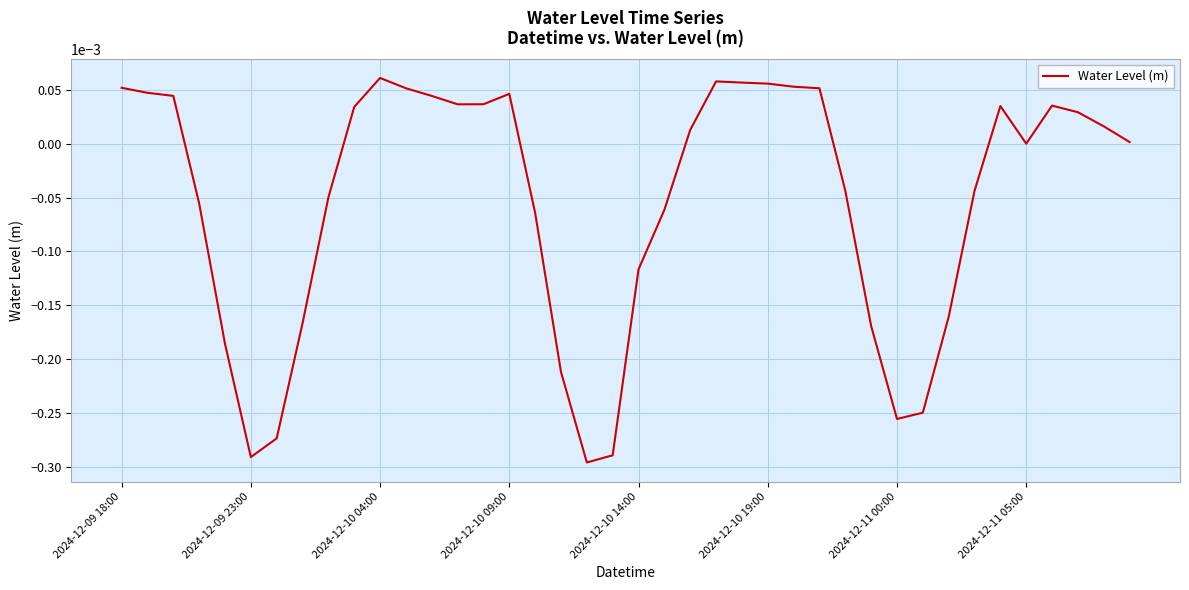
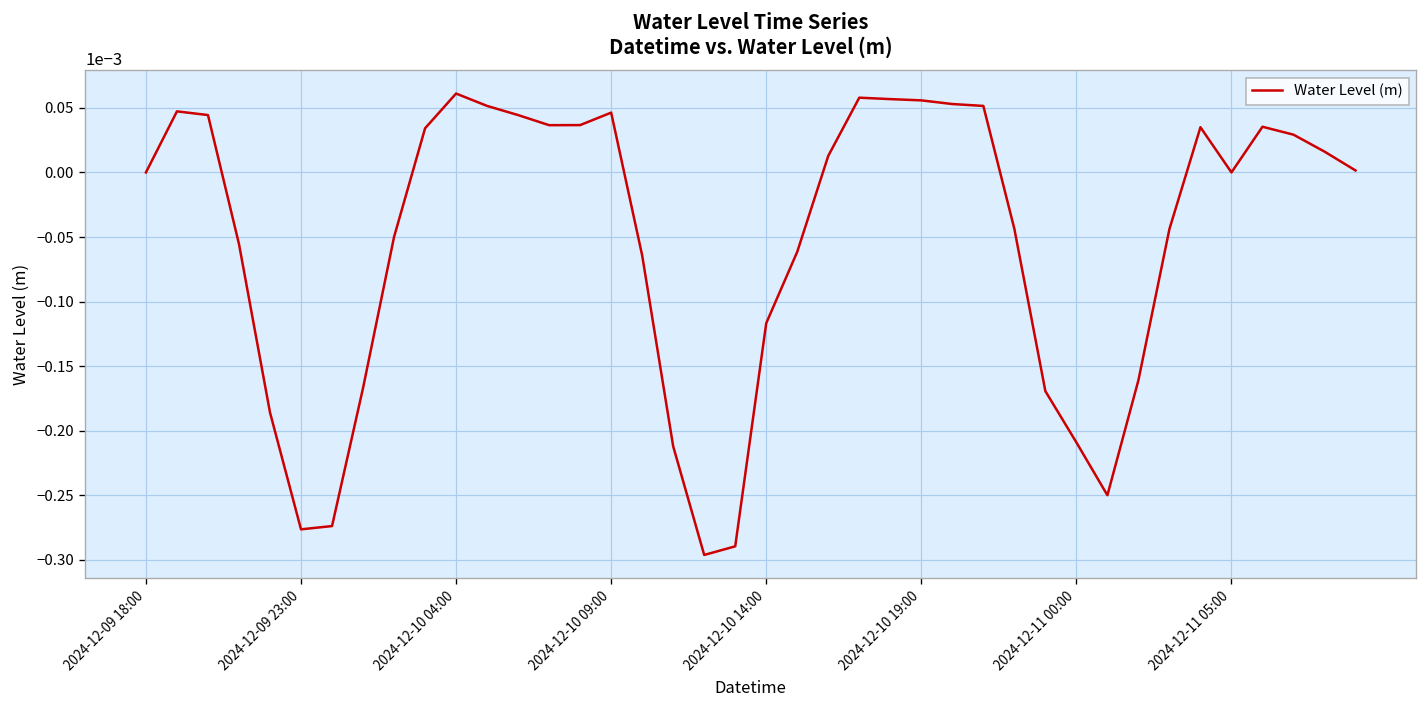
  {
-   "2024-12-09 18:00": 0.0001,
-   "2024-12-09 23:00": -0.000291,
+   "2024-12-09 18:00": 0.0000,
+   "2024-12-09 23:00": -0.000276,
    "2024-12-10 04:00": 0.000061,
    "2024-12-10 09:00": 0.000046,
    "2024-12-10 14:00": -0.000117,
    "2024-12-10 19:00": 0.000056,
-   "2024-12-11 00:00": -0.000256,
+   "2024-12-11 00:00": -0.000209,
    "2024-12-11 05:00": 0.000000
  }
